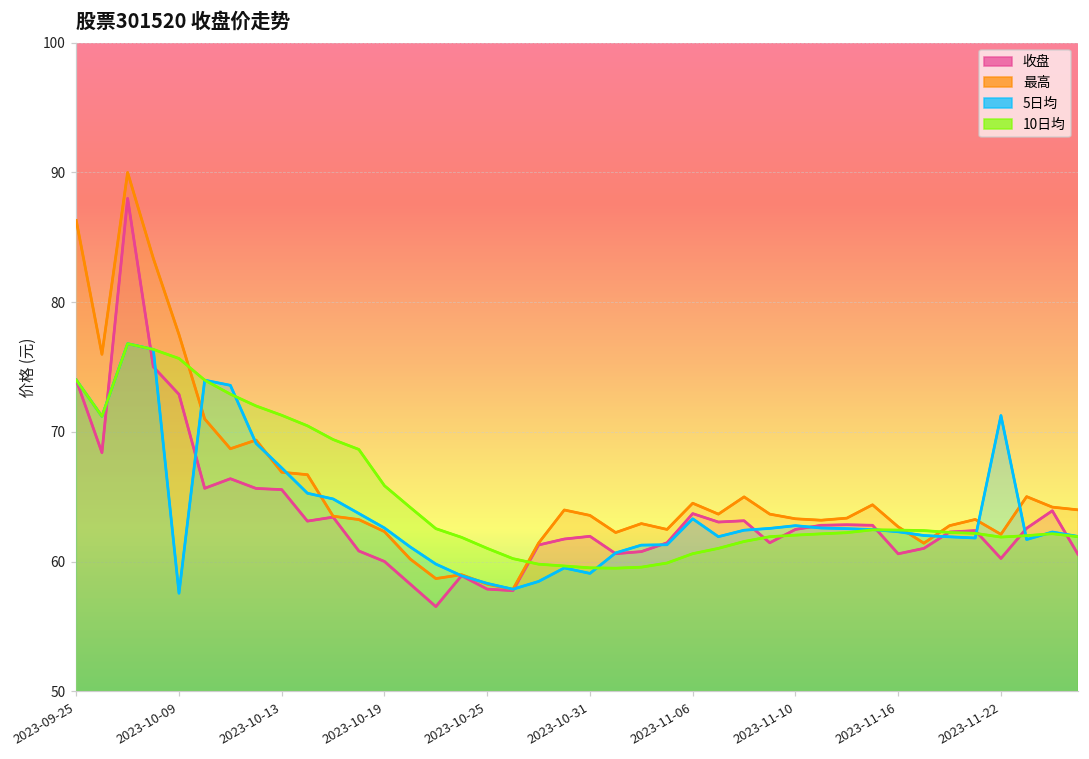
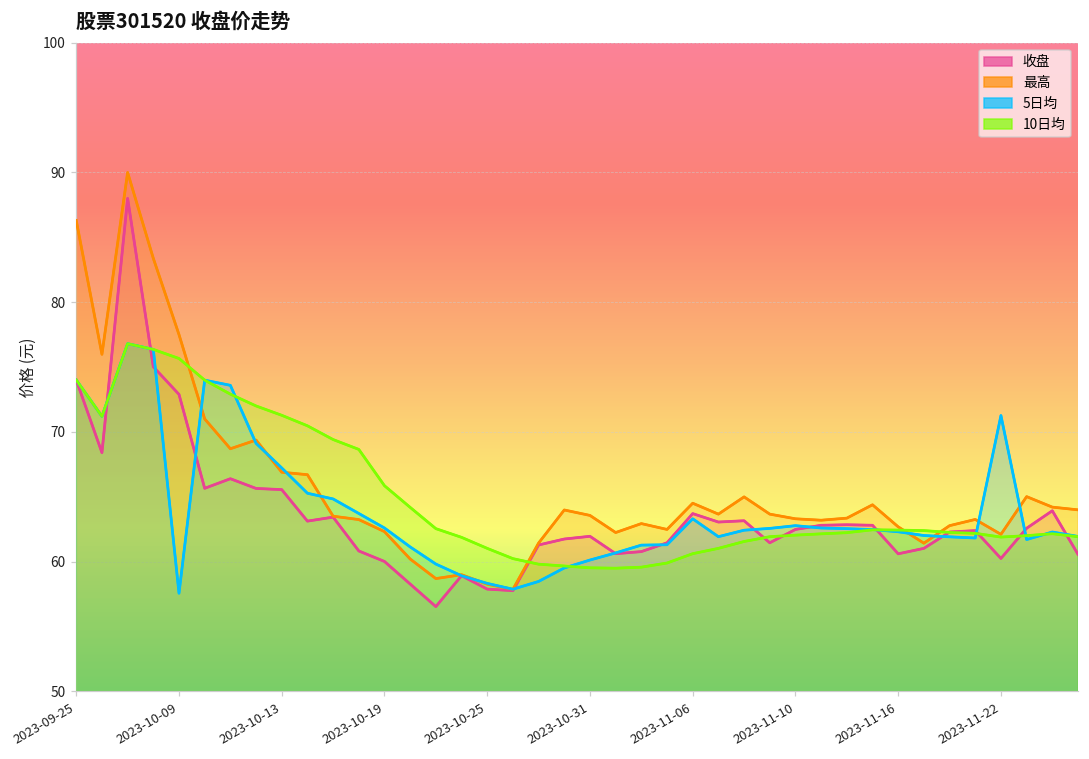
  {
    "5日均": {
      "2023-10-09": 57.6,
      "2023-10-13": 67.2,
      "2023-10-19": 62.6,
-     "2023-10-31": 59.1,
+     "2023-10-31": 60.1,
      "2023-11-06": 63.3,
      "2023-11-10": 62.8,
      "2023-11-22": 71.3
    }
  }
